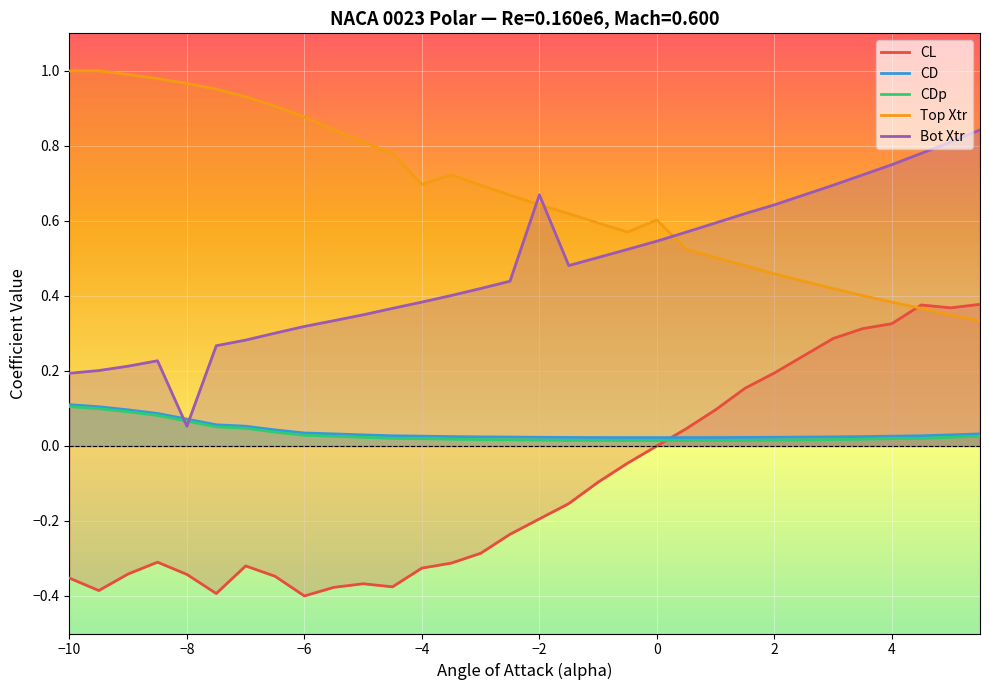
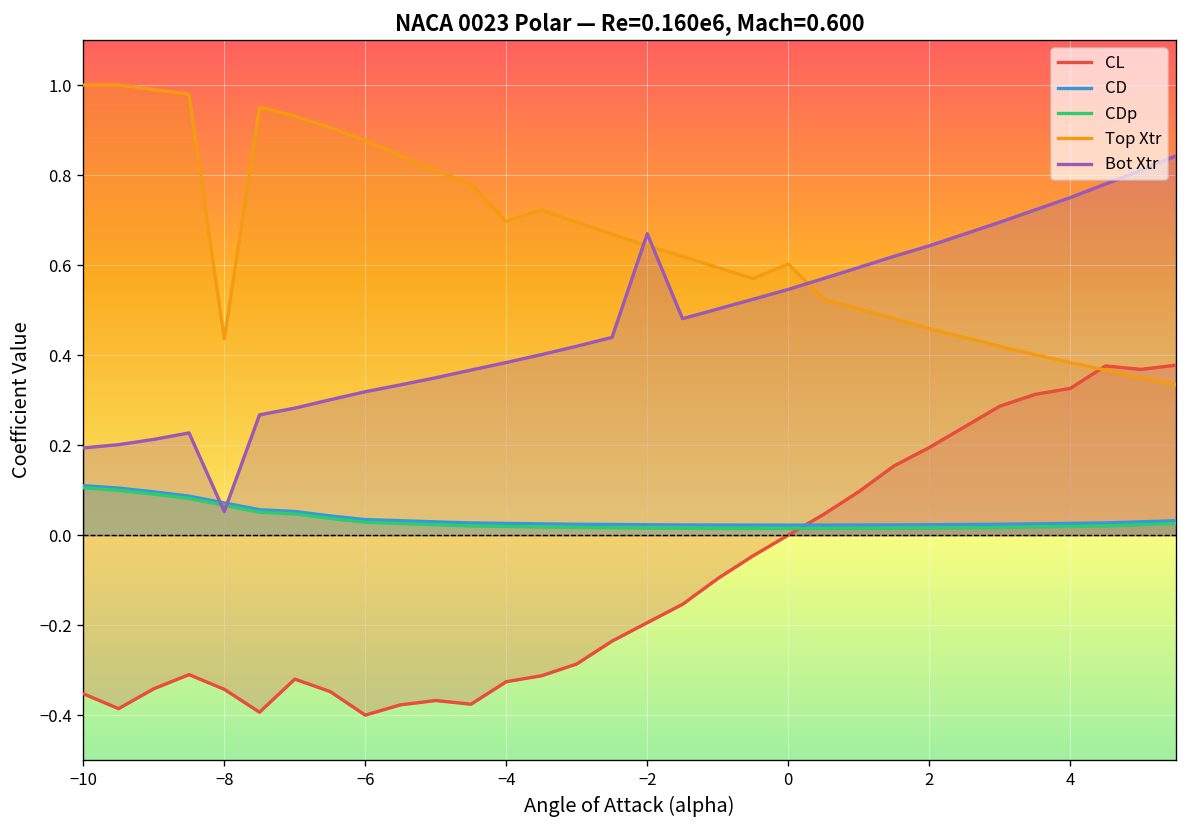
  {
    "CD": {
      "−4": 0.03,
      "−2": 0.02,
      "0": 0.02,
      "2": 0.02,
      "4": 0.03
    },
    "CDp": {
      "−4": 0.02,
      "−2": 0.02,
      "0": 0.01,
      "2": 0.02,
      "4": 0.02
    },
    "Top Xtr": {
      "−10": 1.00,
-     "−8": 0.97,
+     "−8": 0.44,
      "−6": 0.88,
      "−4": 0.70,
      "−2": 0.64,
      "0": 0.60,
      "2": 0.46,
      "4": 0.38
    },
    "Bot Xtr": {
      "−10": 0.19,
      "−8": 0.05,
      "−6": 0.32,
      "−4": 0.38,
      "−2": 0.67,
      "0": 0.55,
      "2": 0.64,
      "4": 0.75
    }
  }
